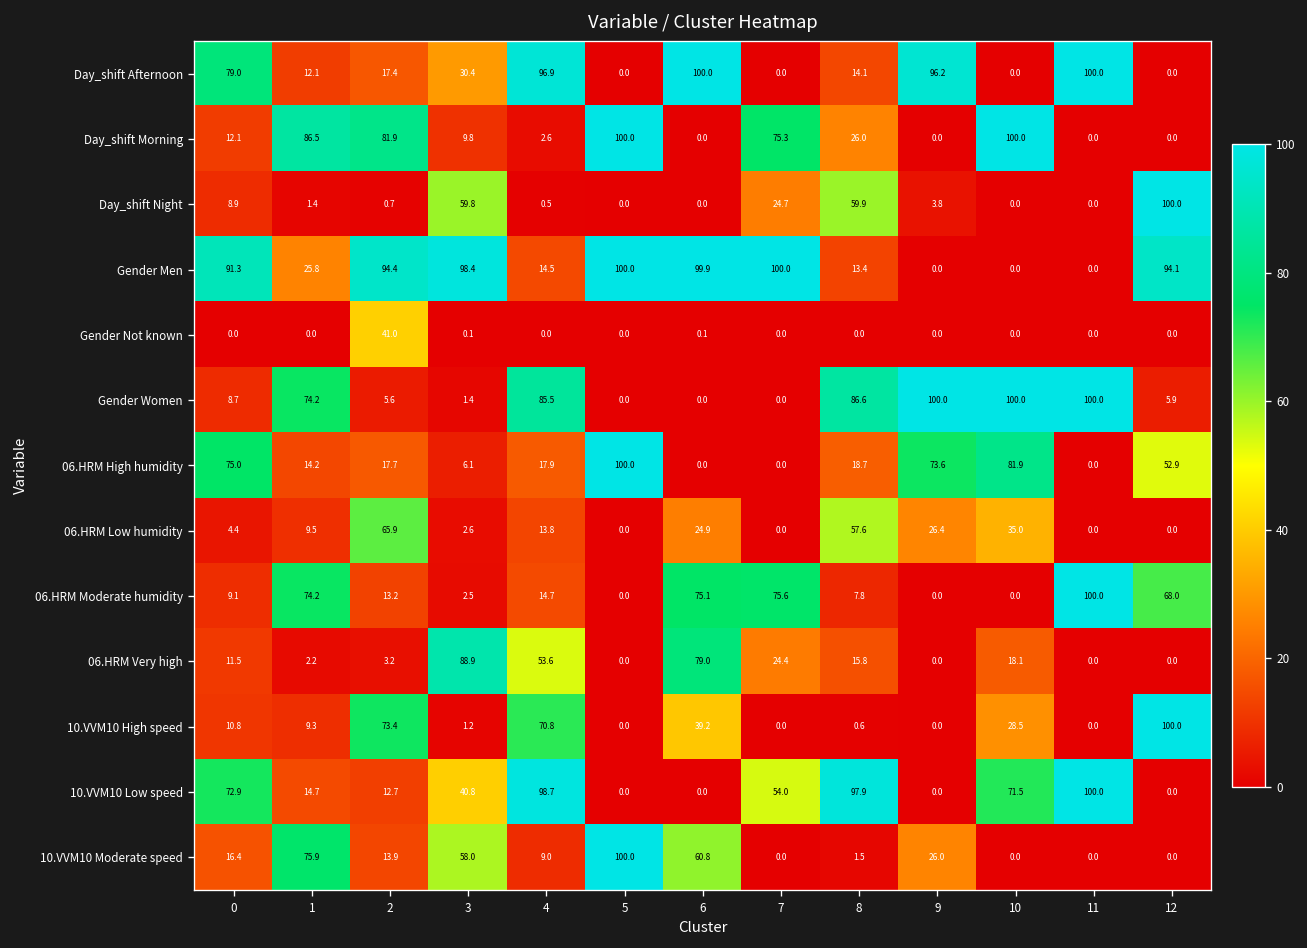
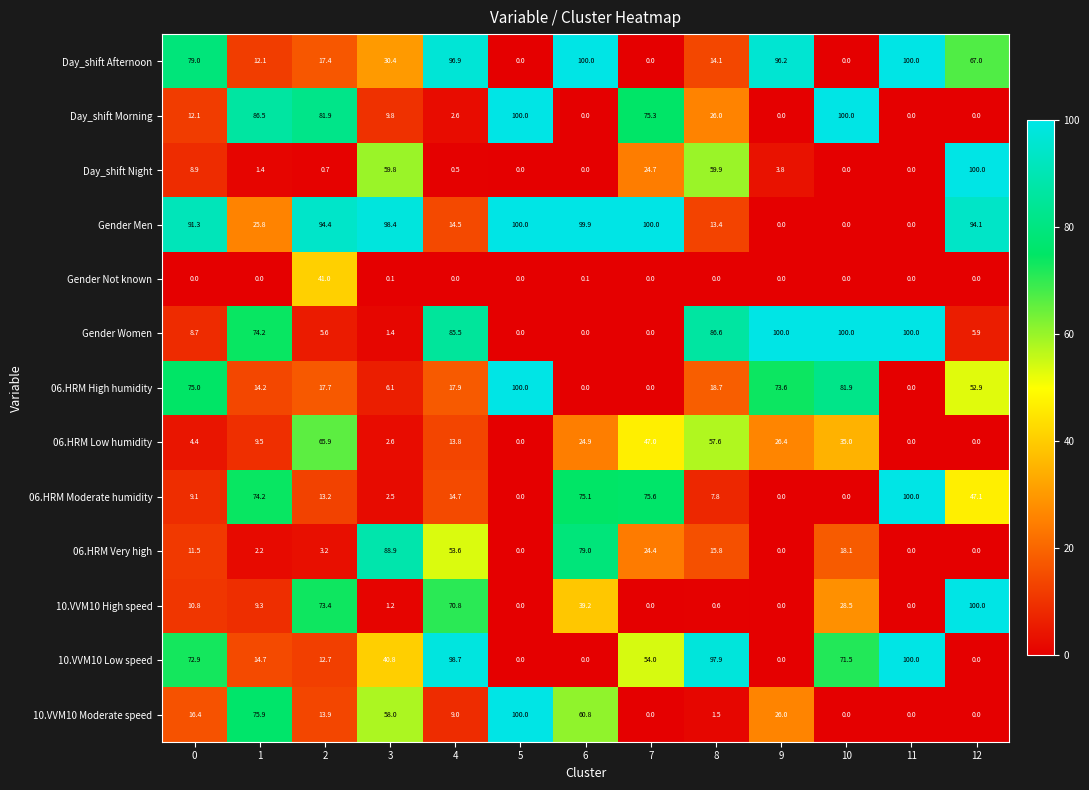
  {
    "Day_shift Afternoon": {
      "0": 79.0,
      "1": 12.1,
      "2": 17.4,
      "3": 30.4,
      "4": 96.9,
      "5": 0.0,
      "6": 100.0,
      "7": 0.0,
      "8": 14.1,
      "9": 96.2,
      "10": 0.0,
      "11": 100.0,
-     "12": 0.0
+     "12": 67.0
    },
    "Day_shift Morning": {
      "0": 12.1,
      "1": 86.5,
      "2": 81.9,
      "3": 9.8,
      "4": 2.6,
      "5": 100.0,
      "6": 0.0,
      "7": 75.3,
      "8": 26.0,
      "9": 0.0,
      "10": 100.0,
      "11": 0.0,
      "12": 0.0
    },
    "Day_shift Night": {
      "0": 8.9,
      "1": 1.4,
      "2": 0.7,
      "3": 59.8,
      "4": 0.5,
      "5": 0.0,
      "6": 0.0,
      "7": 24.7,
      "8": 59.9,
      "9": 3.8,
      "10": 0.0,
      "11": 0.0,
      "12": 100.0
    },
    "Gender Men": {
      "0": 91.3,
      "1": 25.8,
      "2": 94.4,
      "3": 98.4,
      "4": 14.5,
      "5": 100.0,
      "6": 99.9,
      "7": 100.0,
      "8": 13.4,
      "9": 0.0,
      "10": 0.0,
      "11": 0.0,
      "12": 94.1
    },
    "Gender Not known": {
      "0": 0.0,
      "1": 0.0,
      "2": 41.0,
      "3": 0.1,
      "4": 0.0,
      "5": 0.0,
      "6": 0.1,
      "7": 0.0,
      "8": 0.0,
      "9": 0.0,
      "10": 0.0,
      "11": 0.0,
      "12": 0.0
    },
    "Gender Women": {
      "0": 8.7,
      "1": 74.2,
      "2": 5.6,
      "3": 1.4,
      "4": 85.5,
      "5": 0.0,
      "6": 0.0,
      "7": 0.0,
      "8": 86.6,
      "9": 100.0,
      "10": 100.0,
      "11": 100.0,
      "12": 5.9
    },
    "06.HRM High humidity": {
      "0": 75.0,
      "1": 14.2,
      "2": 17.7,
      "3": 6.1,
      "4": 17.9,
      "5": 100.0,
      "6": 0.0,
      "7": 0.0,
      "8": 18.7,
      "9": 73.6,
      "10": 81.9,
      "11": 0.0,
      "12": 52.9
    },
    "06.HRM Low humidity": {
      "0": 4.4,
      "1": 9.5,
      "2": 65.9,
      "3": 2.6,
      "4": 13.8,
      "5": 0.0,
      "6": 24.9,
-     "7": 0.0,
+     "7": 47.0,
      "8": 57.6,
      "9": 26.4,
      "10": 35.0,
      "11": 0.0,
      "12": 0.0
    },
    "06.HRM Moderate humidity": {
      "0": 9.1,
      "1": 74.2,
      "2": 13.2,
      "3": 2.5,
      "4": 14.7,
      "5": 0.0,
      "6": 75.1,
      "7": 75.6,
      "8": 7.8,
      "9": 0.0,
      "10": 0.0,
      "11": 100.0,
-     "12": 68.0
+     "12": 47.1
    },
    "06.HRM Very high": {
      "0": 11.5,
      "1": 2.2,
      "2": 3.2,
      "3": 88.9,
      "4": 53.6,
      "5": 0.0,
      "6": 79.0,
      "7": 24.4,
      "8": 15.8,
      "9": 0.0,
      "10": 18.1,
      "11": 0.0,
      "12": 0.0
    },
    "10.VVM10 High speed": {
      "0": 10.8,
      "1": 9.3,
      "2": 73.4,
      "3": 1.2,
      "4": 70.8,
      "5": 0.0,
      "6": 39.2,
      "7": 0.0,
      "8": 0.6,
      "9": 0.0,
      "10": 28.5,
      "11": 0.0,
      "12": 100.0
    },
    "10.VVM10 Low speed": {
      "0": 72.9,
      "1": 14.7,
      "2": 12.7,
      "3": 40.8,
      "4": 98.7,
      "5": 0.0,
      "6": 0.0,
      "7": 54.0,
      "8": 97.9,
      "9": 0.0,
      "10": 71.5,
      "11": 100.0,
      "12": 0.0
    },
    "10.VVM10 Moderate speed": {
      "0": 16.4,
      "1": 75.9,
      "2": 13.9,
      "3": 58.0,
      "4": 9.0,
      "5": 100.0,
      "6": 60.8,
      "7": 0.0,
      "8": 1.5,
      "9": 26.0,
      "10": 0.0,
      "11": 0.0,
      "12": 0.0
    }
  }
